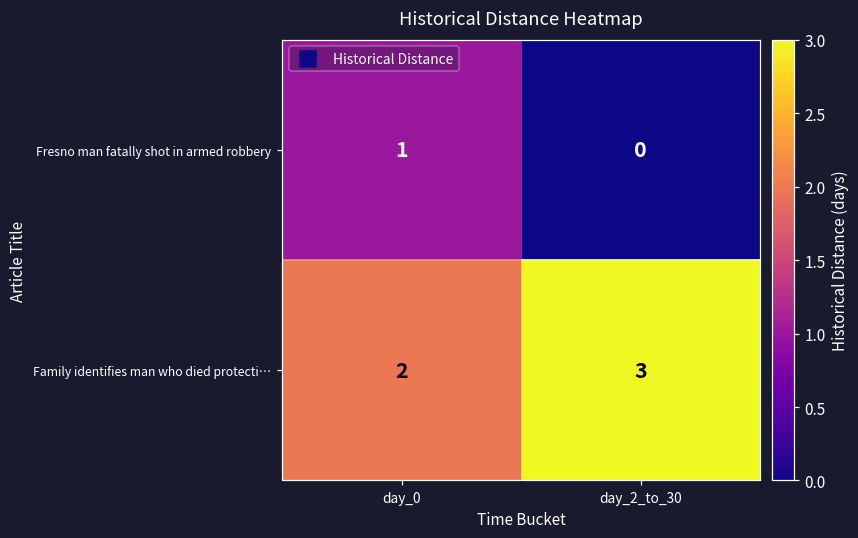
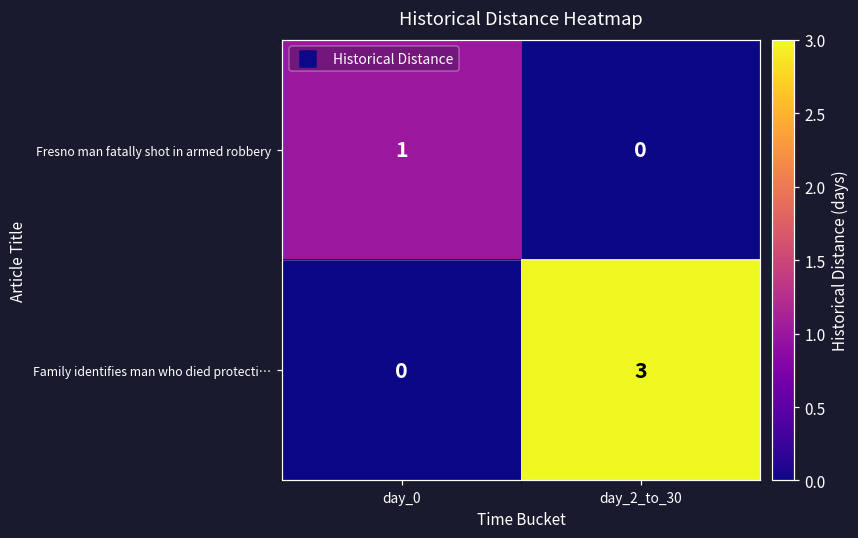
  {
    "Fresno man fatally shot in armed robbery": {
      "day_0": 1,
      "day_2_to_30": 0
    },
    "Family identifies man who died protecti…": {
-     "day_0": 2,
+     "day_0": 0,
      "day_2_to_30": 3
    }
  }
